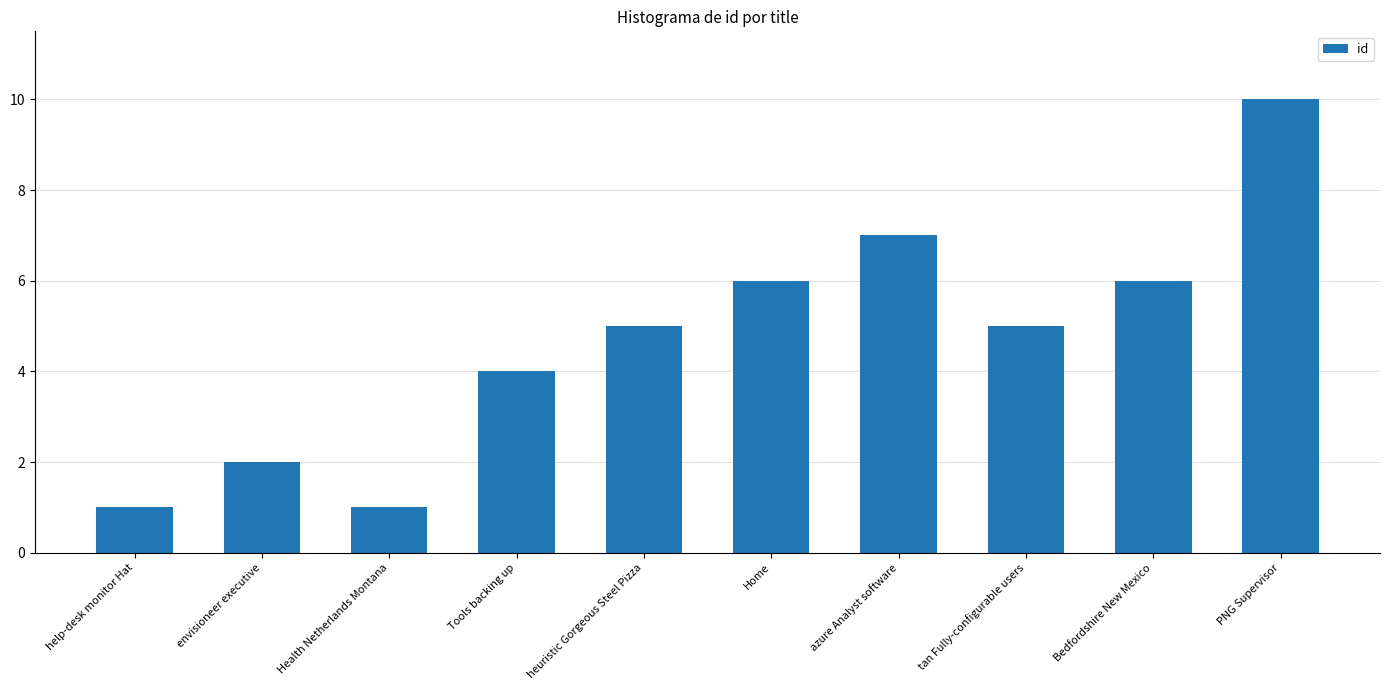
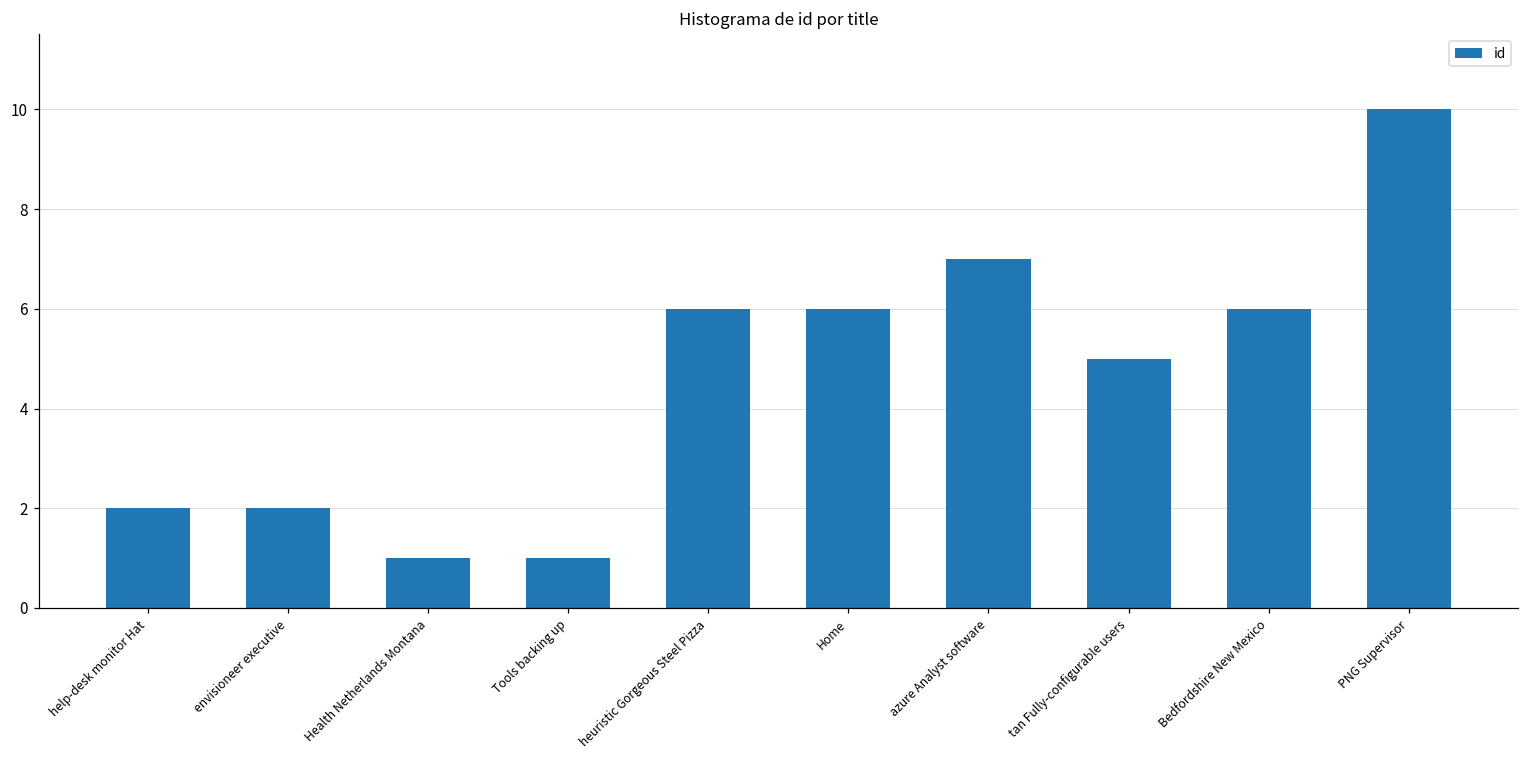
  {
-   "help-desk monitor Hat": 1,
+   "help-desk monitor Hat": 2,
    "envisioneer executive": 2,
    "Health Netherlands Montana": 1,
-   "Tools backing up": 4,
-   "heuristic Gorgeous Steel Pizza": 5,
+   "Tools backing up": 1,
+   "heuristic Gorgeous Steel Pizza": 6,
    "Home": 6,
    "azure Analyst software": 7,
    "tan Fully-configurable users": 5,
    "Bedfordshire New Mexico": 6,
    "PNG Supervisor": 10
  }
